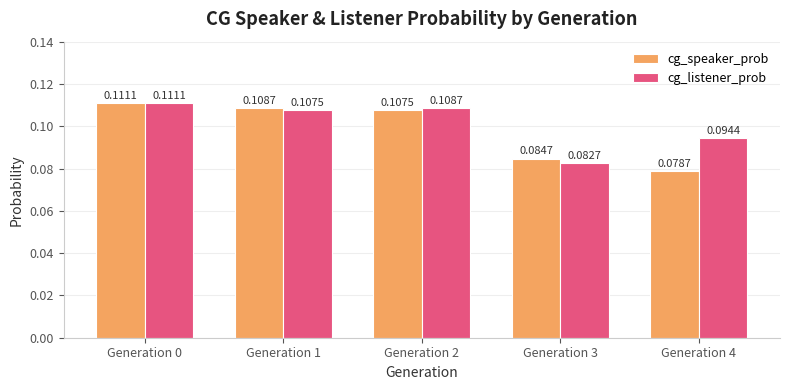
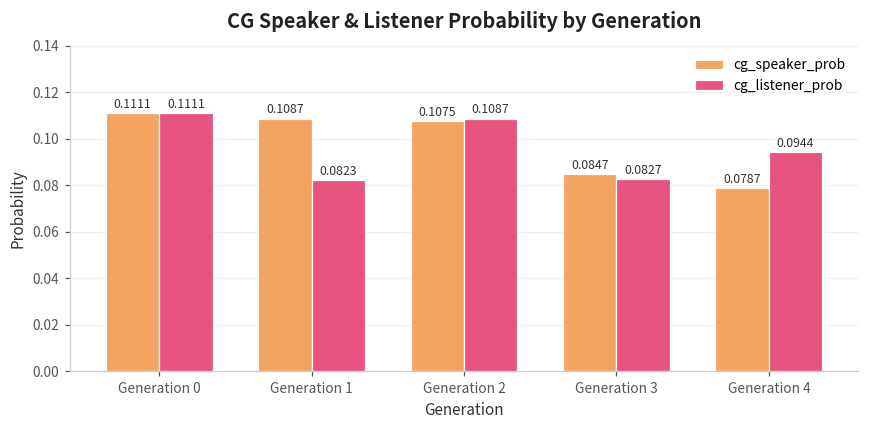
  {
    "cg_speaker_prob": {
      "Generation 0": 0.1111,
      "Generation 1": 0.1087,
      "Generation 2": 0.1075,
      "Generation 3": 0.0847,
      "Generation 4": 0.0787
    },
    "cg_listener_prob": {
      "Generation 0": 0.1111,
-     "Generation 1": 0.1075,
+     "Generation 1": 0.0823,
      "Generation 2": 0.1087,
      "Generation 3": 0.0827,
      "Generation 4": 0.0944
    }
  }
